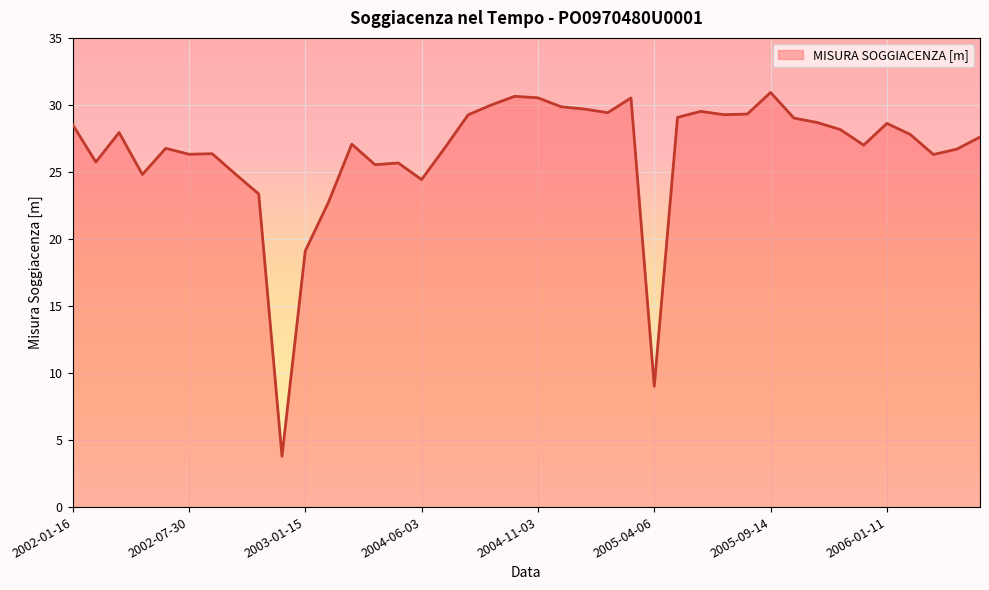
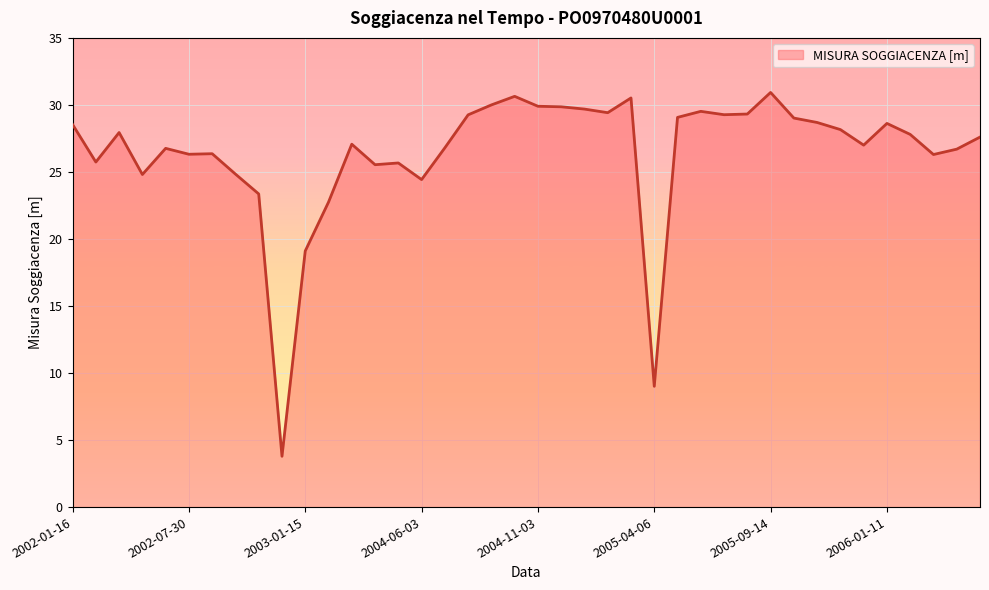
  {
    "2002-01-16": 28.5,
    "2002-07-30": 26.3,
    "2003-01-15": 19.1,
    "2004-06-03": 24.4,
-   "2004-11-03": 30.5,
+   "2004-11-03": 29.9,
    "2005-04-06": 9.0,
    "2005-09-14": 30.9,
    "2006-01-11": 28.6
  }
